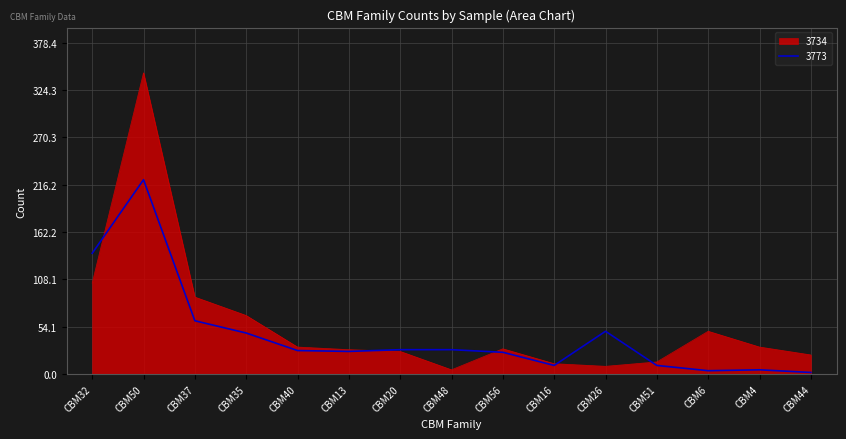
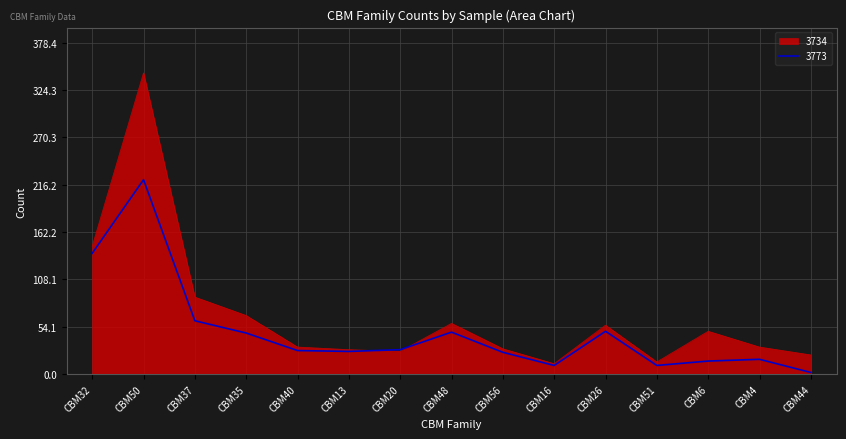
  {
    "3734": {
-     "CBM32": 100,
+     "CBM32": 150,
      "CBM50": 340,
      "CBM37": 90,
      "CBM35": 70,
      "CBM40": 30,
-     "CBM48": 10,
+     "CBM48": 60,
      "CBM56": 30,
-     "CBM26": 10,
+     "CBM26": 60,
      "CBM51": 10,
      "CBM6": 50,
      "CBM4": 30,
      "CBM44": 20
    },
    "3773": {
      "CBM32": 140,
      "CBM50": 220,
      "CBM37": 60,
      "CBM35": 50,
      "CBM40": 30,
-     "CBM48": 30,
+     "CBM48": 50,
      "CBM56": 30,
      "CBM26": 50,
      "CBM51": 10,
-     "CBM6": 0,
-     "CBM4": 10,
+     "CBM6": 20,
+     "CBM4": 20,
      "CBM44": 0
    }
  }
